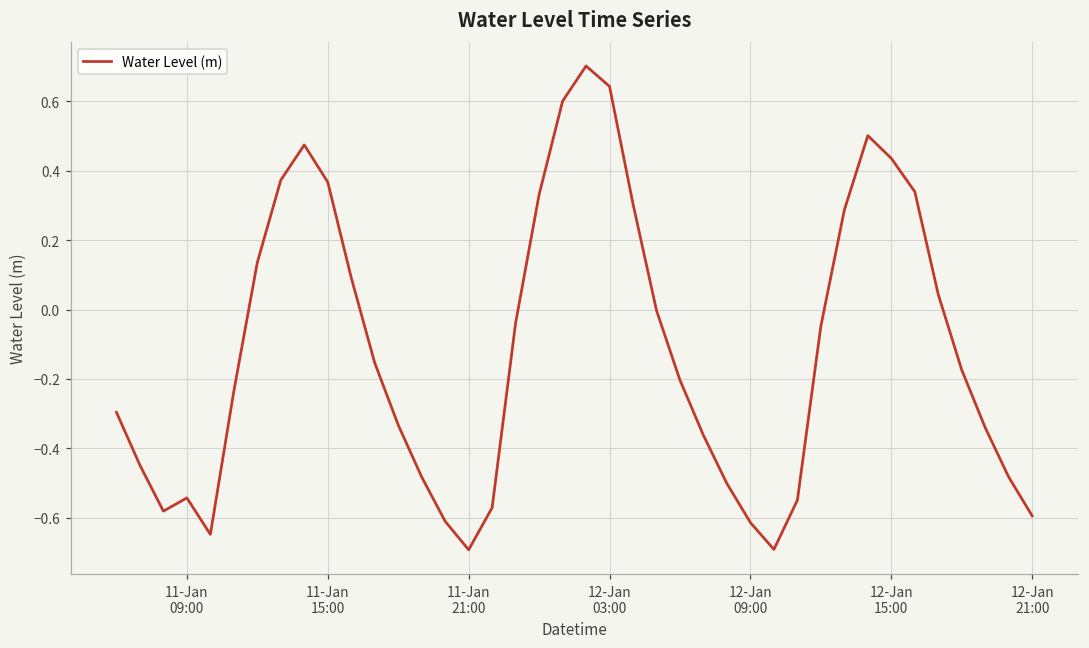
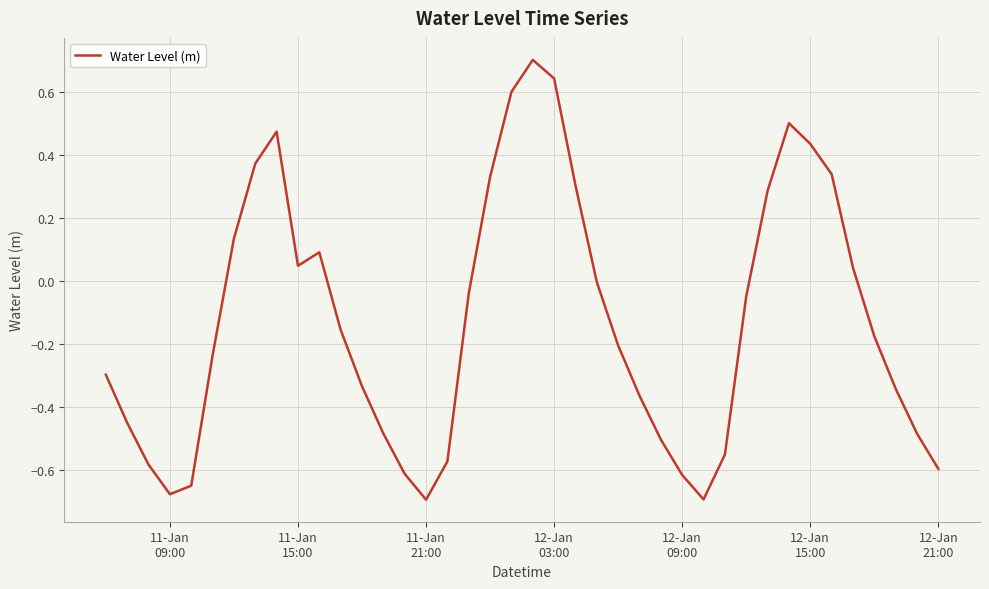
  {
-   "11-Jan 09:00": -0.54,
-   "11-Jan 15:00": 0.37,
+   "11-Jan 09:00": -0.68,
+   "11-Jan 15:00": 0.05,
    "11-Jan 21:00": -0.69,
    "12-Jan 03:00": 0.64,
    "12-Jan 09:00": -0.61,
    "12-Jan 15:00": 0.44,
    "12-Jan 21:00": -0.60
  }
